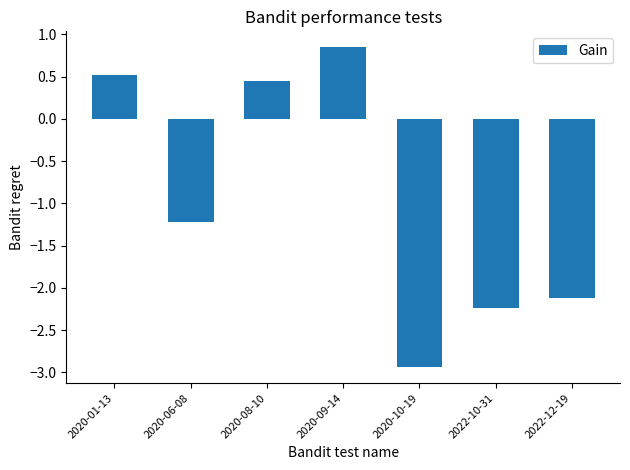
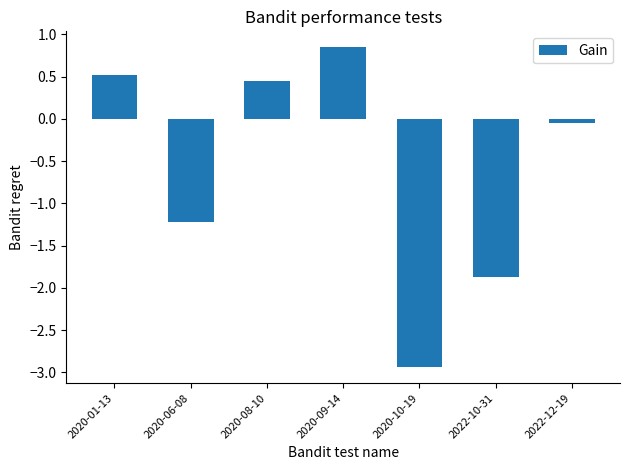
  {
    "2020-01-13": 0.5,
    "2020-06-08": -1.2,
    "2020-08-10": 0.4,
    "2020-09-14": 0.8,
    "2020-10-19": -2.9,
-   "2022-10-31": -2.2,
-   "2022-12-19": -2.1
+   "2022-10-31": -1.9,
+   "2022-12-19": 0.0
  }
